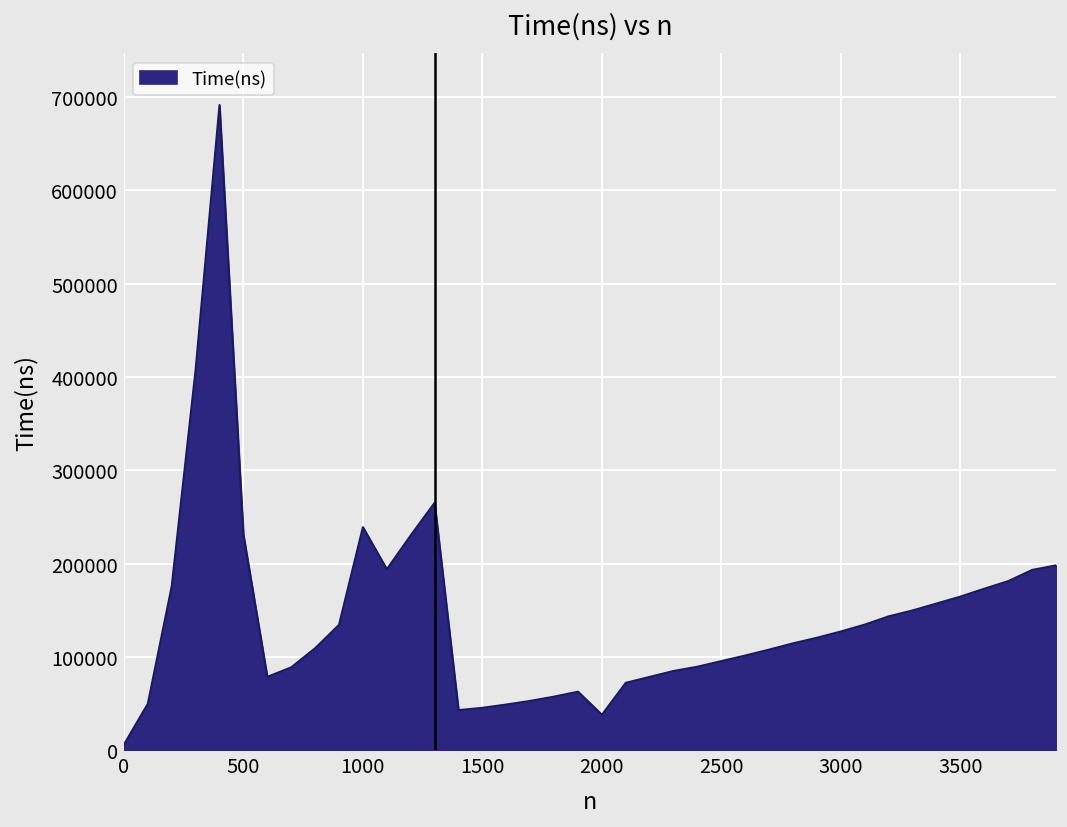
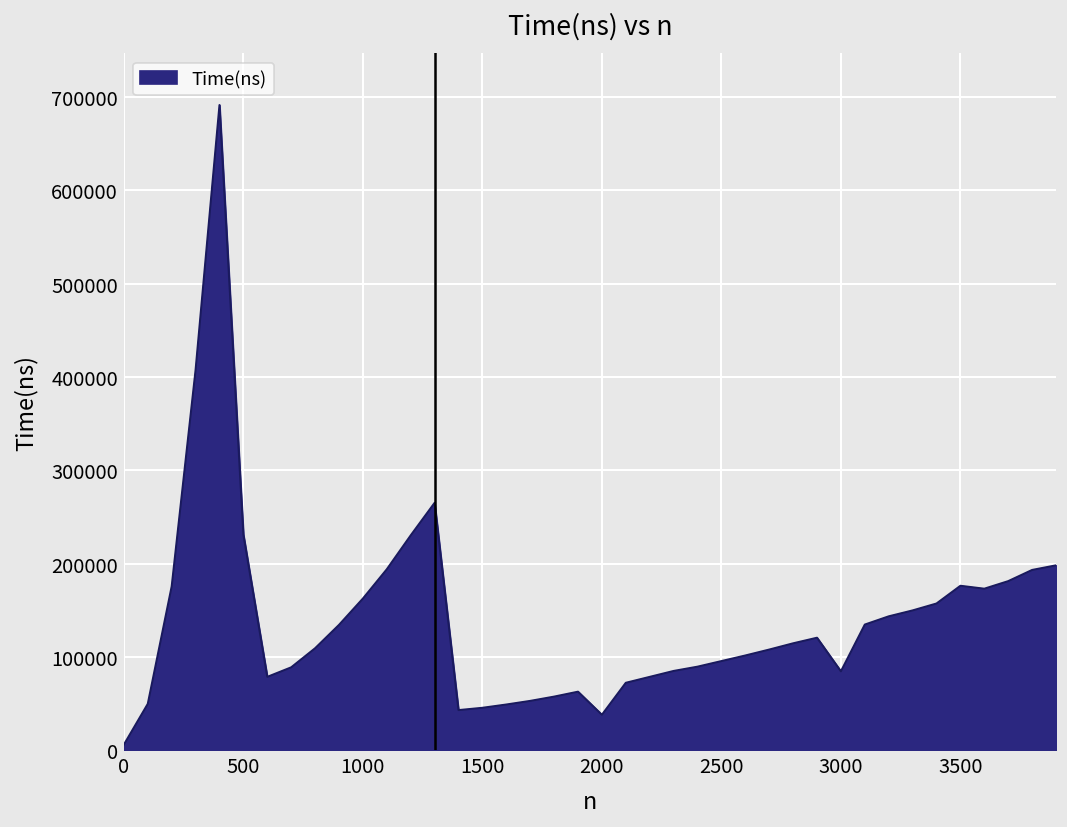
  {
    "0": 10000,
    "500": 230000,
-   "1000": 240000,
+   "1000": 160000,
    "1500": 50000,
    "2000": 40000,
    "2500": 100000,
-   "3000": 130000,
-   "3500": 160000
+   "3000": 80000,
+   "3500": 180000
  }
